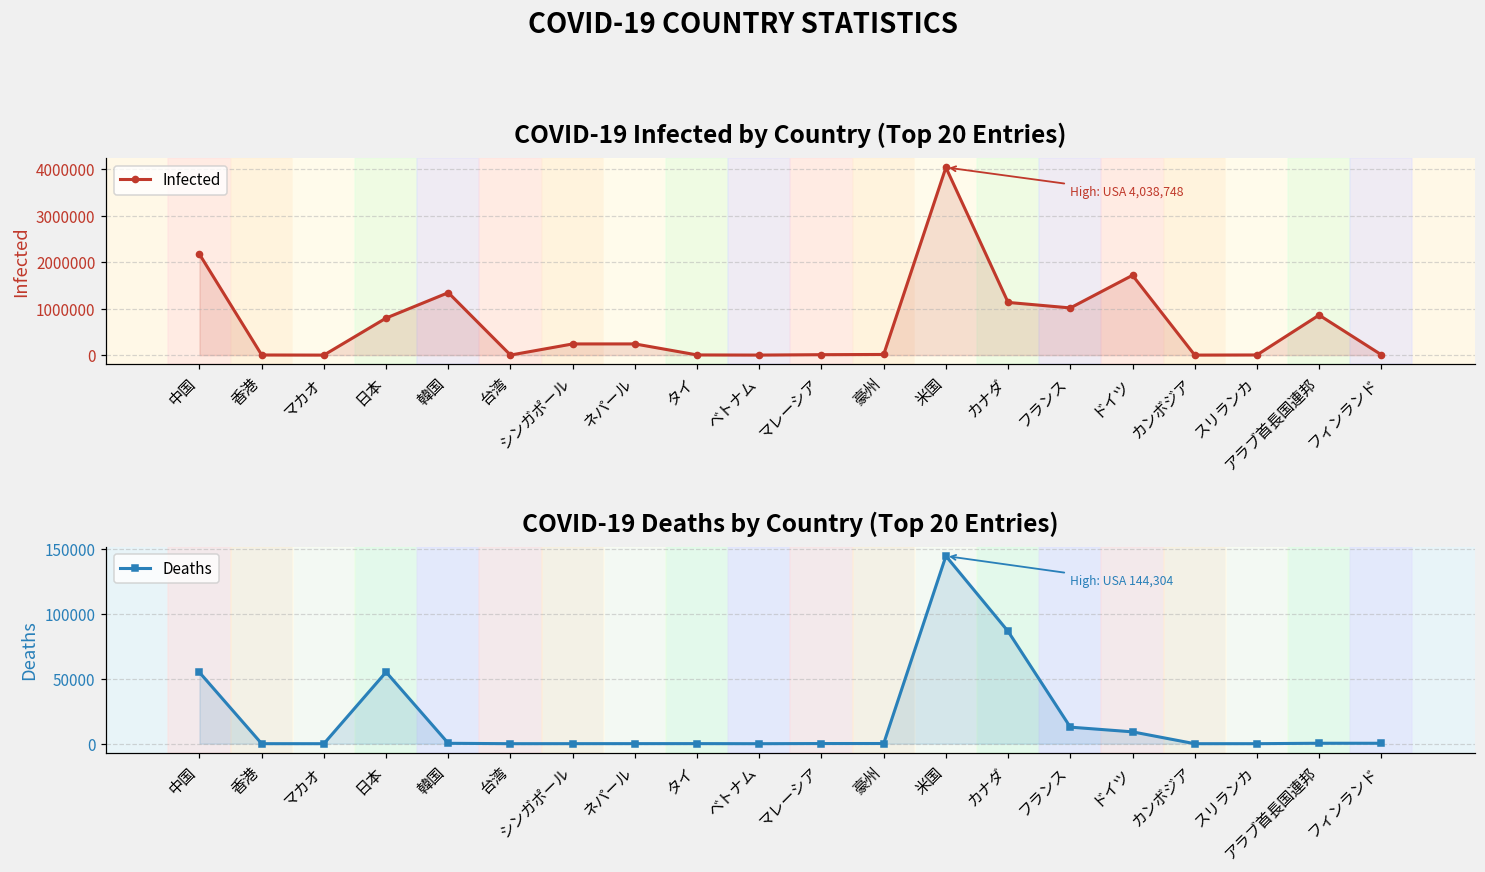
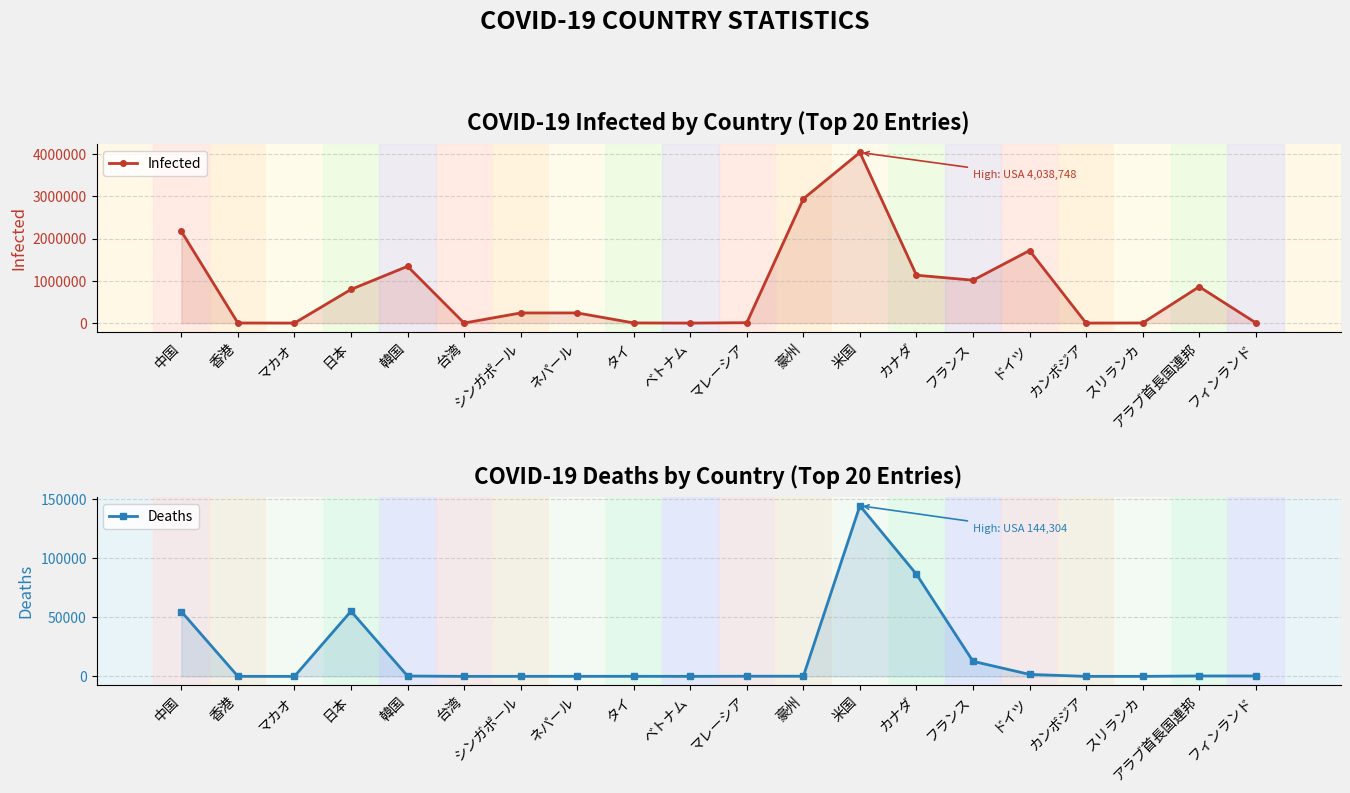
  {
    "COVID-19 Infected by Country (Top 20 Entries)": {
      "中国": 2200000,
      "香港": 0,
      "マカオ": 0,
      "日本": 800000,
      "韓国": 1300000,
      "台湾": 0,
      "シンガポール": 200000,
      "ネパール": 200000,
      "タイ": 0,
      "ベトナム": 0,
      "マレーシア": 0,
-     "豪州": 0,
+     "豪州": 2900000,
      "カナダ": 1100000,
      "フランス": 1000000,
      "ドイツ": 1700000,
      "カンボジア": 0,
      "スリランカ": 0,
      "アラブ首長国連邦": 900000,
      "フィンランド": 0
    },
    "COVID-19 Deaths by Country (Top 20 Entries)": {
      "中国": 55000,
      "香港": 0,
      "マカオ": 0,
      "日本": 55000,
      "韓国": 0,
      "台湾": 0,
      "シンガポール": 0,
      "ネパール": 0,
      "タイ": 0,
      "ベトナム": 0,
      "マレーシア": 0,
      "豪州": 0,
      "カナダ": 86000,
      "フランス": 13000,
-     "ドイツ": 9000,
+     "ドイツ": 2000,
      "カンボジア": 0,
      "スリランカ": 0,
      "アラブ首長国連邦": 0,
      "フィンランド": 0
    }
  }
